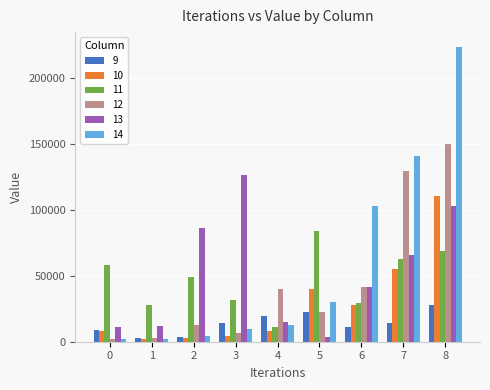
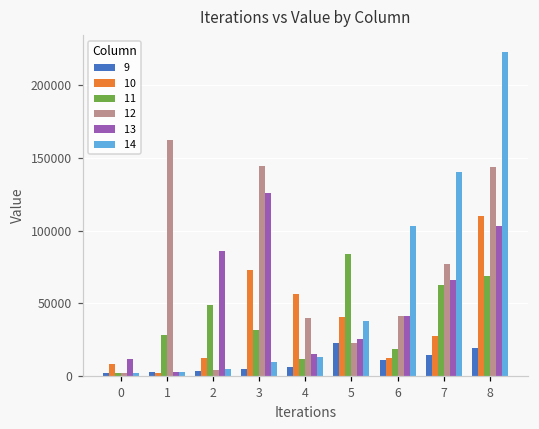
  {
    "9": {
-     "0": 9000,
+     "0": 2000,
      "1": 3000,
      "2": 4000,
-     "3": 14000,
-     "4": 20000,
+     "3": 5000,
+     "4": 6000,
      "5": 22000,
      "6": 11000,
      "7": 15000,
-     "8": 28000
+     "8": 19000
    },
    "10": {
      "0": 8000,
      "1": 2000,
-     "2": 3000,
-     "3": 5000,
-     "4": 8000,
+     "2": 12000,
+     "3": 73000,
+     "4": 56000,
      "5": 40000,
-     "6": 28000,
-     "7": 55000,
+     "6": 13000,
+     "7": 27000,
      "8": 110000
    },
    "11": {
-     "0": 58000,
+     "0": 2000,
      "1": 28000,
      "2": 49000,
      "3": 31000,
      "4": 11000,
      "5": 84000,
-     "6": 29000,
+     "6": 19000,
      "7": 63000,
      "8": 69000
    },
    "12": {
-     "1": 3000,
-     "2": 12000,
-     "3": 7000,
+     "1": 163000,
+     "2": 4000,
+     "3": 145000,
      "4": 40000,
      "5": 22000,
      "6": 41000,
-     "7": 129000,
-     "8": 150000
+     "7": 77000,
+     "8": 144000
    },
    "13": {
      "0": 11000,
-     "1": 12000,
+     "1": 3000,
      "2": 86000,
      "3": 126000,
      "4": 15000,
-     "5": 4000,
+     "5": 25000,
      "6": 41000,
      "7": 66000,
      "8": 103000
    },
    "14": {
      "1": 2000,
      "2": 5000,
      "3": 9000,
      "4": 13000,
-     "5": 30000,
+     "5": 37000,
      "6": 103000,
      "7": 140000,
      "8": 223000
    }
  }
